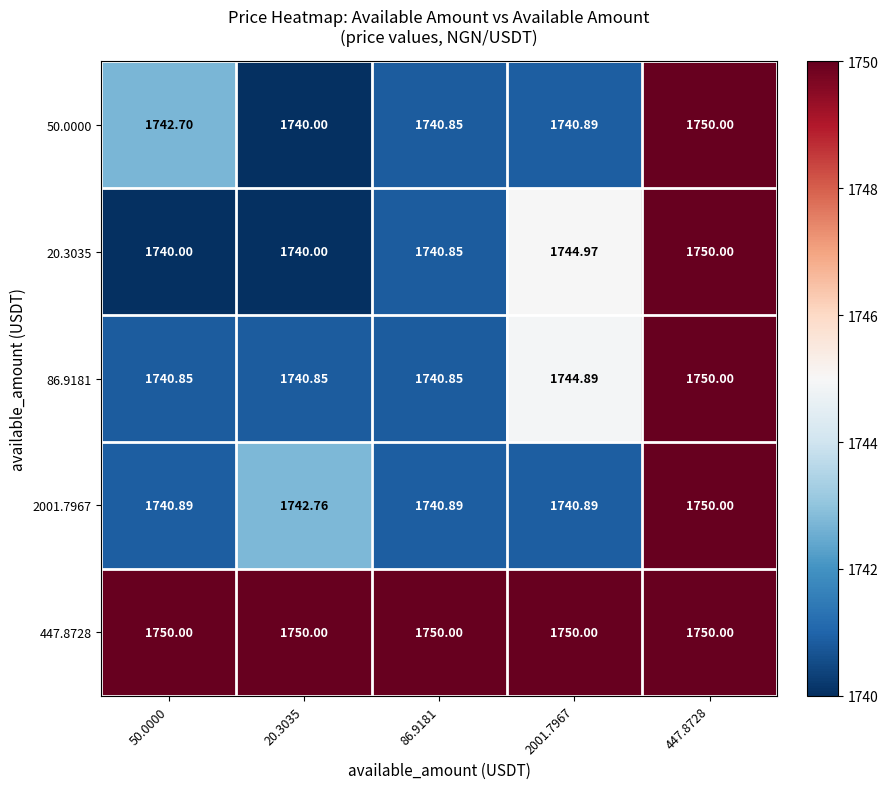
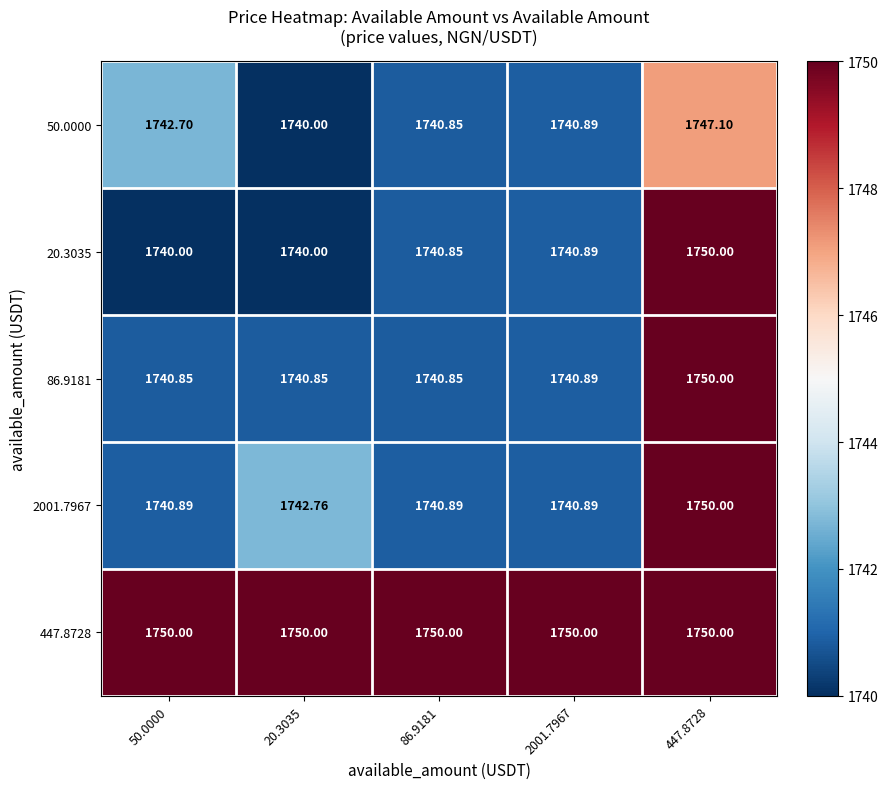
  {
    "50.0000": {
      "50.0000": 1742.70,
      "20.3035": 1740.00,
      "86.9181": 1740.85,
      "2001.7967": 1740.89,
-     "447.8728": 1750.00
+     "447.8728": 1747.10
    },
    "20.3035": {
      "50.0000": 1740.00,
      "20.3035": 1740.00,
      "86.9181": 1740.85,
-     "2001.7967": 1744.97,
+     "2001.7967": 1740.89,
      "447.8728": 1750.00
    },
    "86.9181": {
      "50.0000": 1740.85,
      "20.3035": 1740.85,
      "86.9181": 1740.85,
-     "2001.7967": 1744.89,
+     "2001.7967": 1740.89,
      "447.8728": 1750.00
    },
    "2001.7967": {
      "50.0000": 1740.89,
      "20.3035": 1742.76,
      "86.9181": 1740.89,
      "2001.7967": 1740.89,
      "447.8728": 1750.00
    },
    "447.8728": {
      "50.0000": 1750.00,
      "20.3035": 1750.00,
      "86.9181": 1750.00,
      "2001.7967": 1750.00,
      "447.8728": 1750.00
    }
  }
